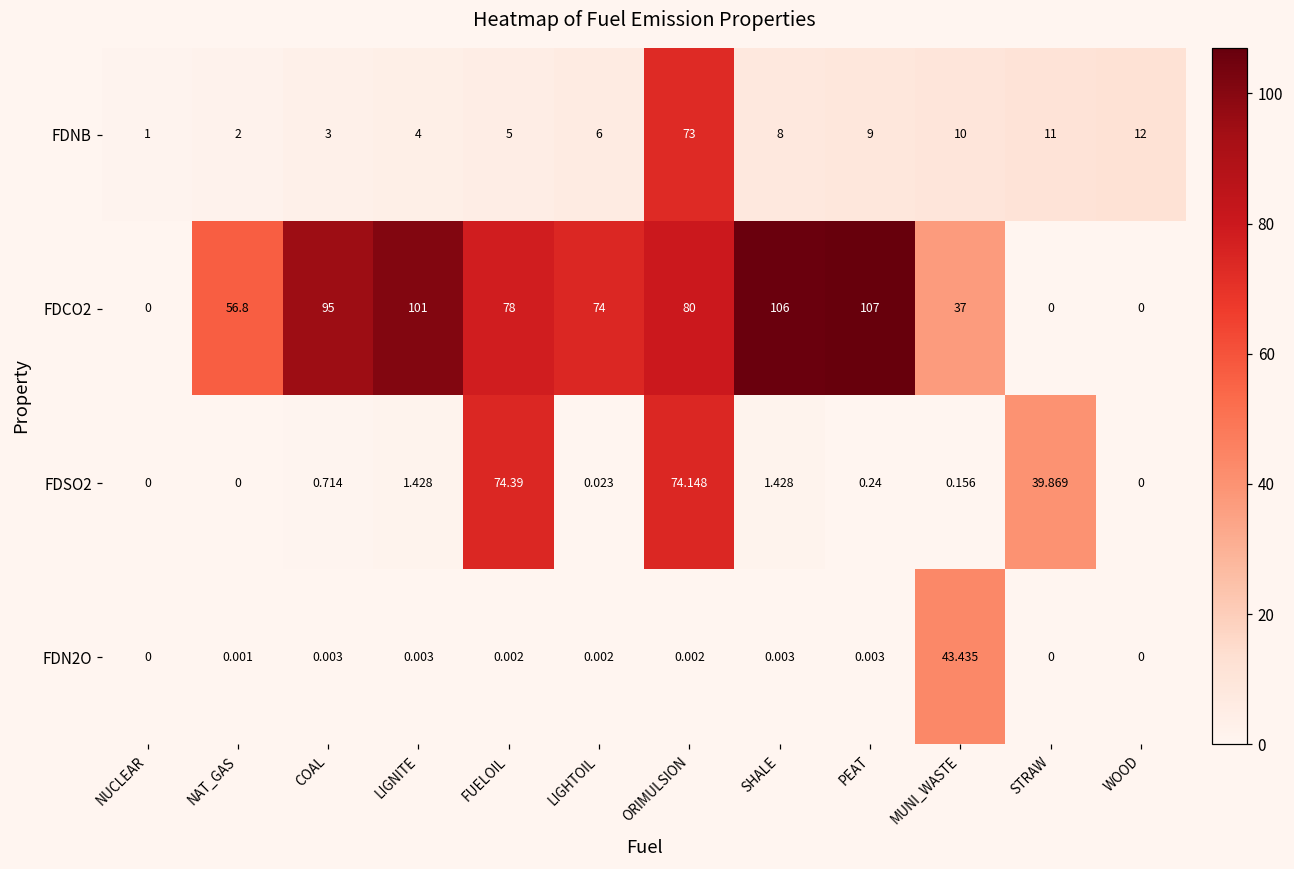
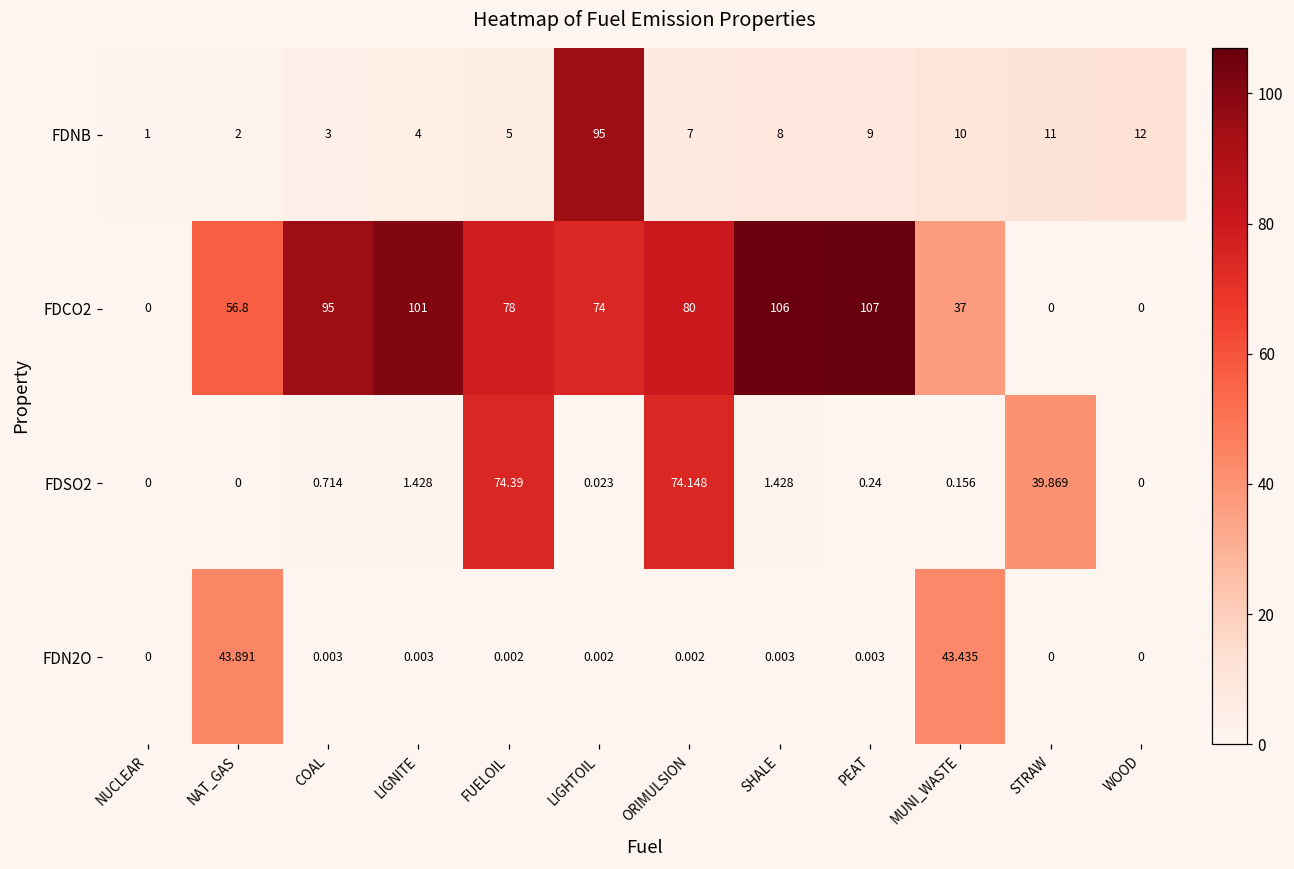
  {
    "FDNB": {
      "NUCLEAR": 1,
      "NAT_GAS": 2,
      "COAL": 3,
      "LIGNITE": 4,
      "FUELOIL": 5,
-     "LIGHTOIL": 6,
-     "ORIMULSION": 73,
+     "LIGHTOIL": 95,
+     "ORIMULSION": 7,
      "SHALE": 8,
      "PEAT": 9,
      "MUNI_WASTE": 10,
      "STRAW": 11,
      "WOOD": 12
    },
    "FDCO2": {
      "NUCLEAR": 0,
      "NAT_GAS": 56.8,
      "COAL": 95,
      "LIGNITE": 101,
      "FUELOIL": 78,
      "LIGHTOIL": 74,
      "ORIMULSION": 80,
      "SHALE": 106,
      "PEAT": 107,
      "MUNI_WASTE": 37,
      "STRAW": 0,
      "WOOD": 0
    },
    "FDSO2": {
      "NUCLEAR": 0,
      "NAT_GAS": 0,
      "COAL": 0.714,
      "LIGNITE": 1.428,
      "FUELOIL": 74.39,
      "LIGHTOIL": 0.023,
      "ORIMULSION": 74.148,
      "SHALE": 1.428,
      "PEAT": 0.24,
      "MUNI_WASTE": 0.156,
      "STRAW": 39.869,
      "WOOD": 0
    },
    "FDN2O": {
      "NUCLEAR": 0,
-     "NAT_GAS": 0.001,
+     "NAT_GAS": 43.891,
      "COAL": 0.003,
      "LIGNITE": 0.003,
      "FUELOIL": 0.002,
      "LIGHTOIL": 0.002,
      "ORIMULSION": 0.002,
      "SHALE": 0.003,
      "PEAT": 0.003,
      "MUNI_WASTE": 43.435,
      "STRAW": 0,
      "WOOD": 0
    }
  }
